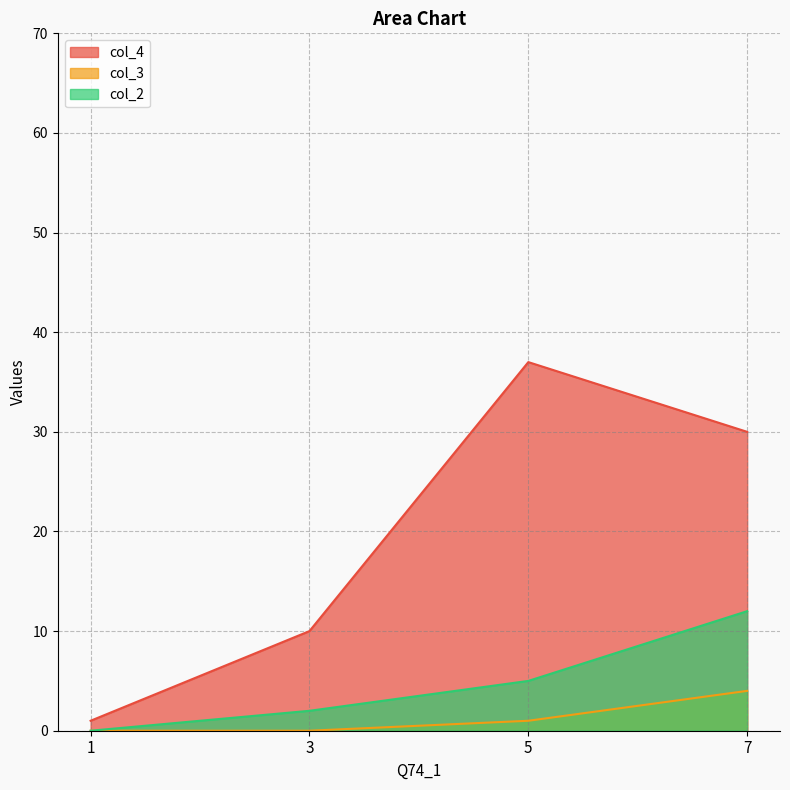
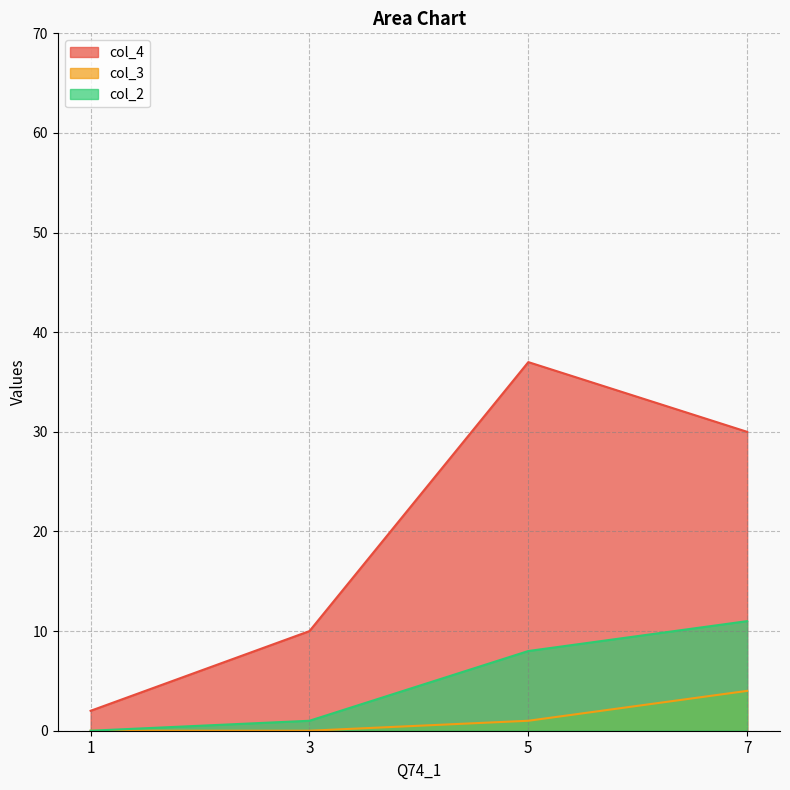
  {
    "col_4": {
-     "1": 1,
+     "1": 2,
      "3": 10,
      "5": 37,
      "7": 30
    },
    "col_3": {
      "3": 0,
      "5": 1,
      "7": 4
    },
    "col_2": {
-     "3": 2,
-     "5": 5,
-     "7": 12
+     "3": 1,
+     "5": 8,
+     "7": 11
    }
  }
